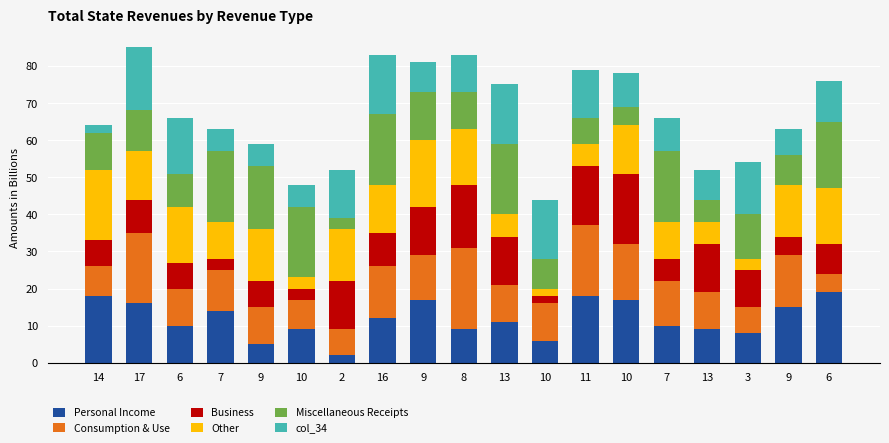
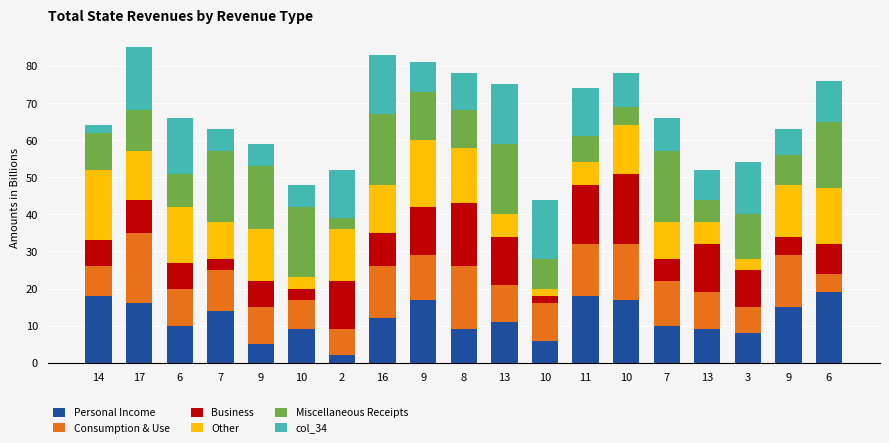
  {
    "Personal Income": {
      "14": 18,
      "17": 16,
      "2": 2,
      "16": 12,
      "8": 9,
      "11": 18,
      "3": 8
    },
    "Consumption & Use": {
      "14": 8,
      "17": 19,
      "2": 7,
      "16": 14,
-     "8": 22,
-     "11": 19,
+     "8": 17,
+     "11": 14,
      "3": 7
    },
    "Business": {
      "14": 7,
      "17": 9,
      "2": 13,
      "16": 9,
      "8": 17,
      "11": 16,
      "3": 10
    },
    "Other": {
      "14": 19,
      "17": 13,
      "2": 14,
      "16": 13,
      "8": 15,
      "11": 6,
      "3": 3
    },
    "Miscellaneous Receipts": {
      "14": 10,
      "17": 11,
      "2": 3,
      "16": 19,
      "8": 10,
      "11": 7,
      "3": 12
    },
    "col_34": {
      "14": 2,
      "17": 17,
      "2": 13,
      "16": 16,
      "8": 10,
      "11": 13,
      "3": 14
    }
  }
